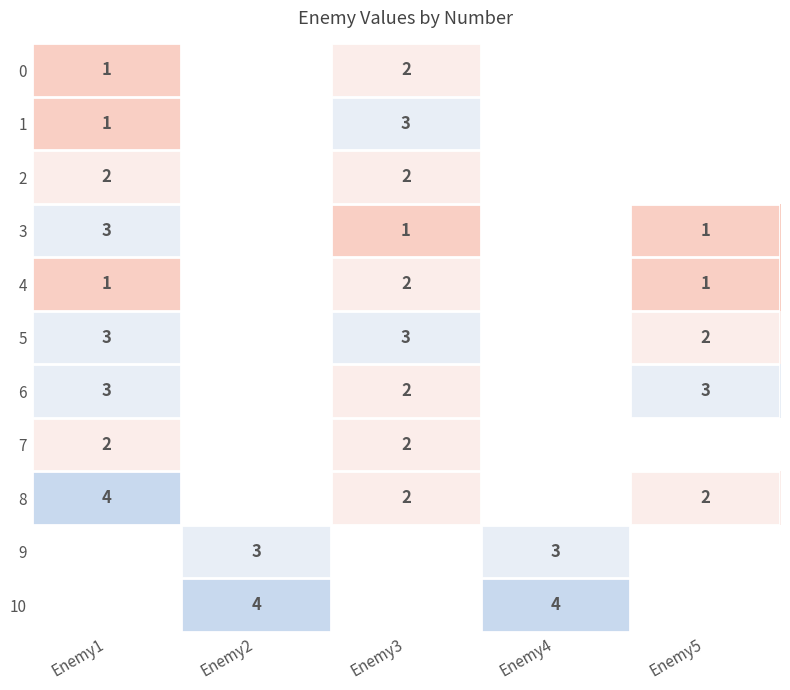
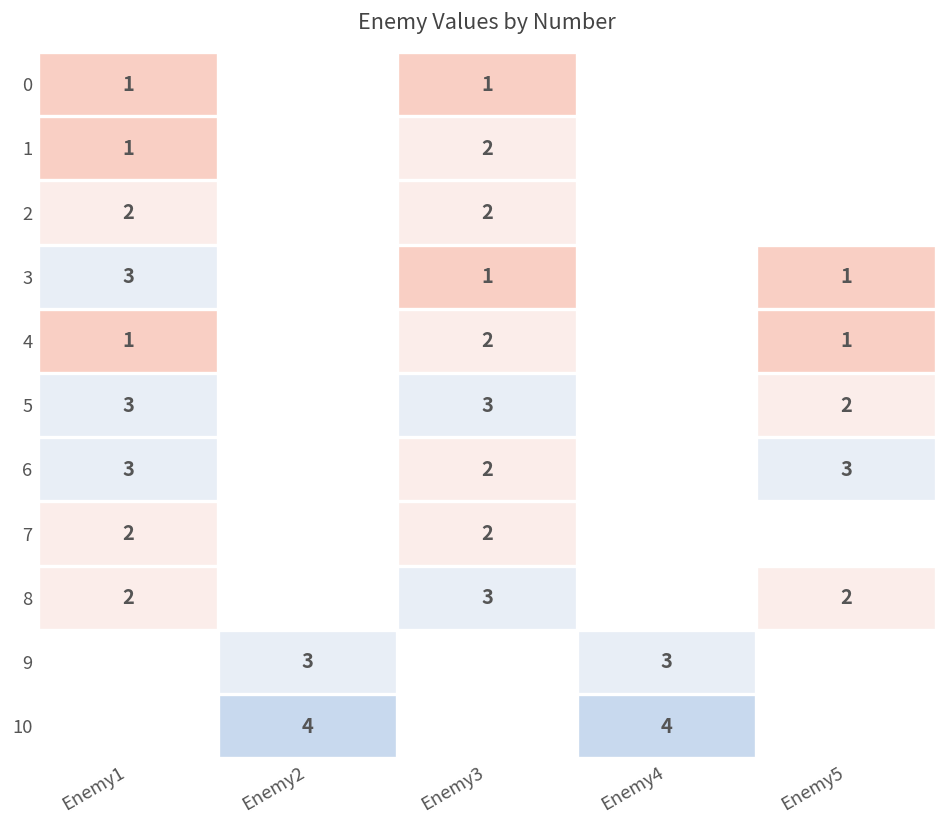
  {
    "0": {
      "Enemy1": 1,
-     "Enemy3": 2
+     "Enemy3": 1
    },
    "1": {
      "Enemy1": 1,
-     "Enemy3": 3
+     "Enemy3": 2
    },
    "2": {
      "Enemy1": 2,
      "Enemy3": 2
    },
    "3": {
      "Enemy1": 3,
      "Enemy3": 1,
      "Enemy5": 1
    },
    "4": {
      "Enemy1": 1,
      "Enemy3": 2,
      "Enemy5": 1
    },
    "5": {
      "Enemy1": 3,
      "Enemy3": 3,
      "Enemy5": 2
    },
    "6": {
      "Enemy1": 3,
      "Enemy3": 2,
      "Enemy5": 3
    },
    "7": {
      "Enemy1": 2,
      "Enemy3": 2
    },
    "8": {
-     "Enemy1": 4,
-     "Enemy3": 2,
+     "Enemy1": 2,
+     "Enemy3": 3,
      "Enemy5": 2
    },
    "9": {
      "Enemy2": 3,
      "Enemy4": 3
    },
    "10": {
      "Enemy2": 4,
      "Enemy4": 4
    }
  }
